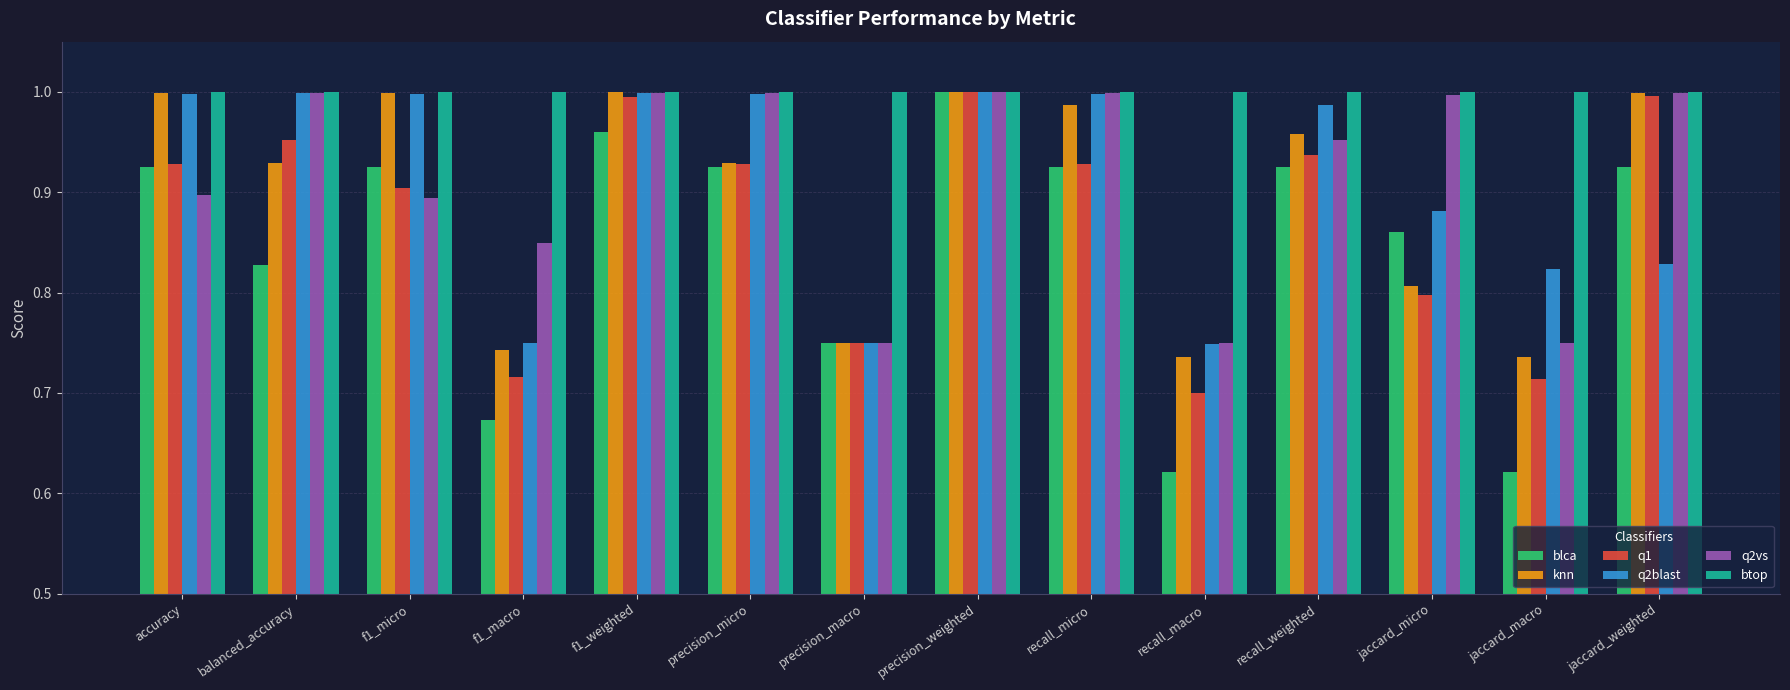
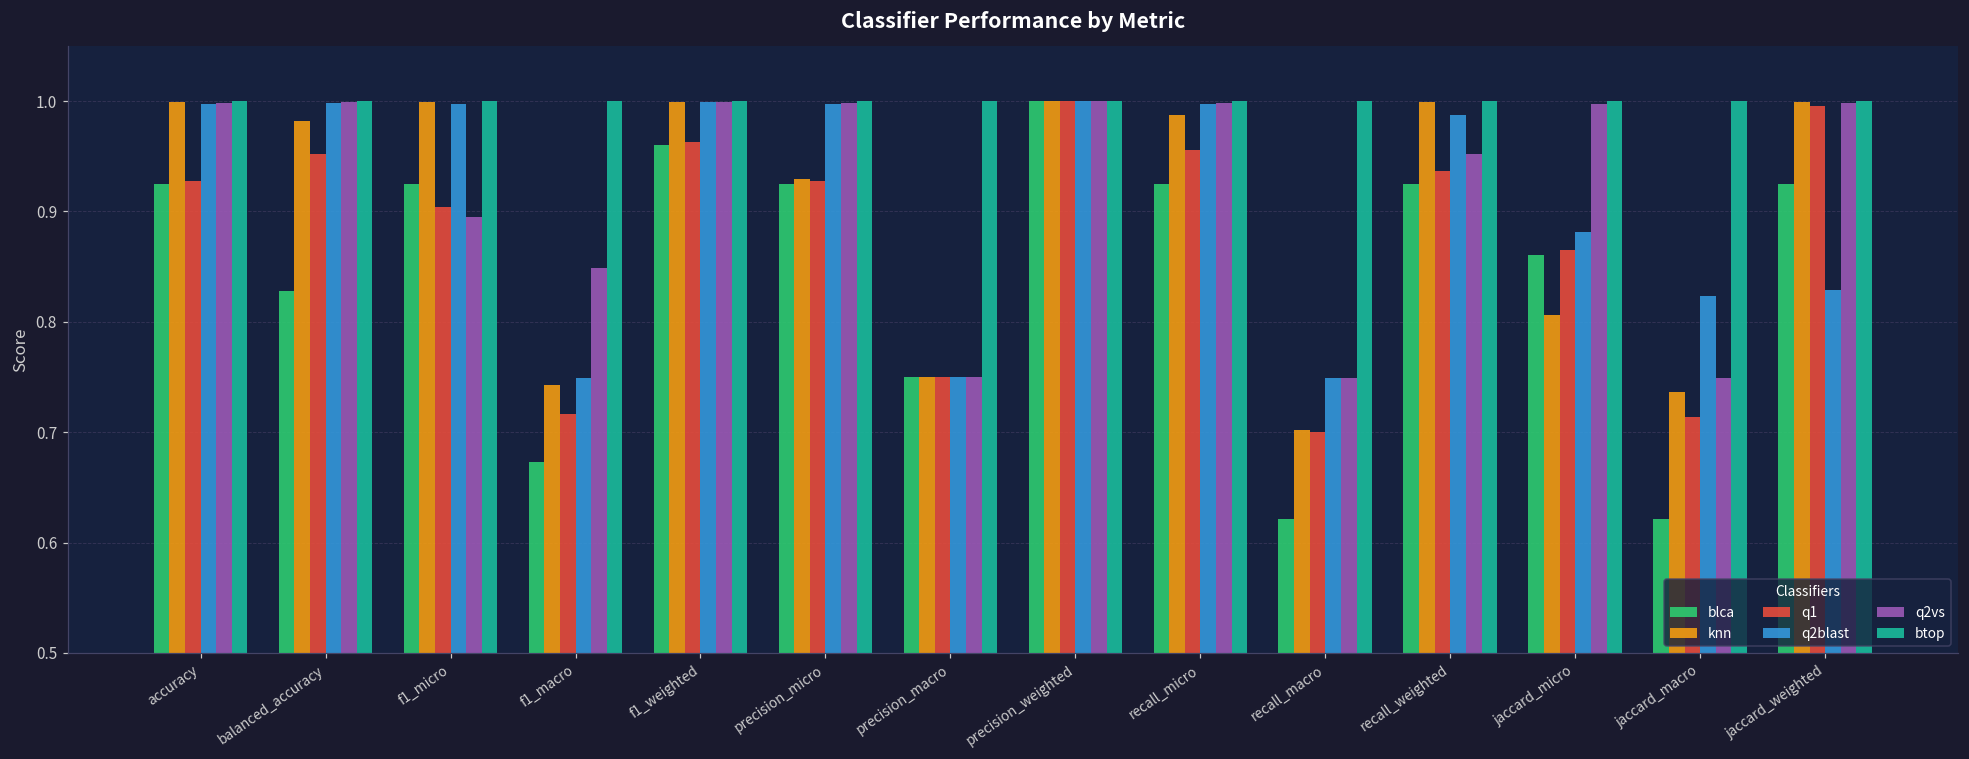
  {
    "knn": {
      "accuracy": 0.999,
-     "balanced_accuracy": 0.929,
+     "balanced_accuracy": 0.981,
      "f1_micro": 0.999,
      "f1_macro": 0.743,
      "f1_weighted": 0.999,
      "precision_micro": 0.929,
      "precision_macro": 0.750,
      "precision_weighted": 1.000,
      "recall_micro": 0.987,
-     "recall_macro": 0.736,
-     "recall_weighted": 0.958,
+     "recall_macro": 0.702,
+     "recall_weighted": 0.999,
      "jaccard_micro": 0.806,
      "jaccard_macro": 0.736,
      "jaccard_weighted": 0.999
    },
    "q1": {
      "accuracy": 0.928,
      "balanced_accuracy": 0.952,
      "f1_micro": 0.904,
      "f1_macro": 0.716,
-     "f1_weighted": 0.995,
+     "f1_weighted": 0.962,
      "precision_micro": 0.928,
      "precision_macro": 0.750,
      "precision_weighted": 1.000,
-     "recall_micro": 0.928,
+     "recall_micro": 0.956,
      "recall_macro": 0.700,
      "recall_weighted": 0.937,
-     "jaccard_micro": 0.797,
+     "jaccard_micro": 0.865,
      "jaccard_macro": 0.714,
      "jaccard_weighted": 0.996
    },
    "q2blast": {
      "accuracy": 0.997,
      "balanced_accuracy": 0.999,
      "f1_micro": 0.997,
      "f1_macro": 0.749,
      "f1_weighted": 0.999,
      "precision_micro": 0.997,
      "precision_macro": 0.750,
      "precision_weighted": 1.000,
      "recall_micro": 0.997,
      "recall_macro": 0.749,
      "recall_weighted": 0.987,
      "jaccard_micro": 0.881,
      "jaccard_macro": 0.823,
      "jaccard_weighted": 0.829
    },
    "q2vs": {
-     "accuracy": 0.897,
+     "accuracy": 0.998,
      "balanced_accuracy": 0.999,
      "f1_micro": 0.895,
      "f1_macro": 0.849,
      "f1_weighted": 0.999,
      "precision_micro": 0.998,
      "precision_macro": 0.750,
      "precision_weighted": 1.000,
      "recall_micro": 0.998,
      "recall_macro": 0.749,
      "recall_weighted": 0.952,
      "jaccard_micro": 0.997,
      "jaccard_macro": 0.749,
      "jaccard_weighted": 0.998
    }
  }
